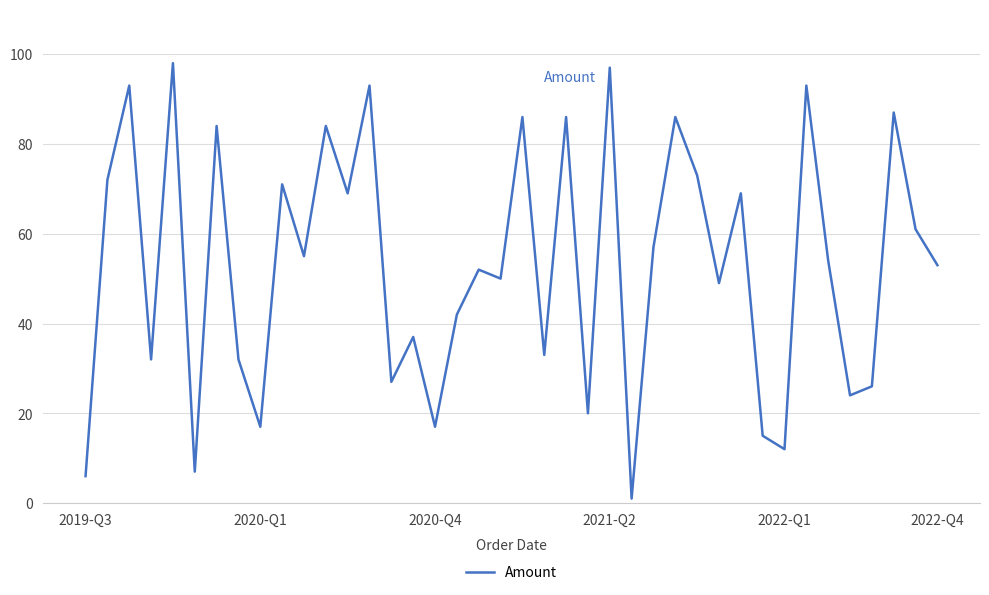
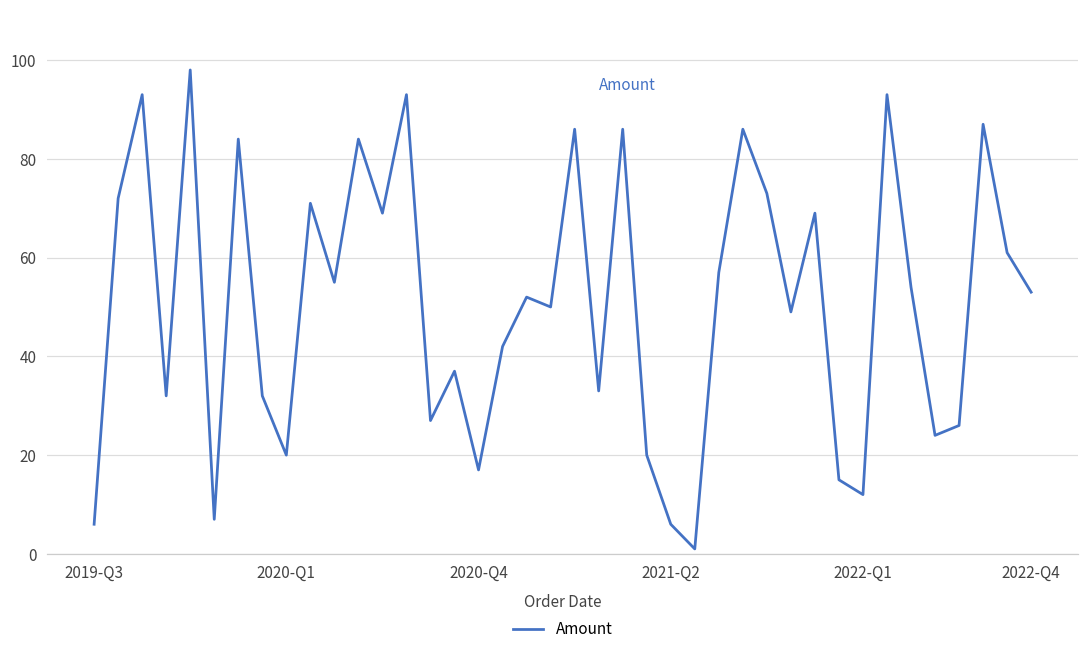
  {
    "2019-Q3": 6,
-   "2020-Q1": 17,
+   "2020-Q1": 20,
    "2020-Q4": 17,
-   "2021-Q2": 97,
+   "2021-Q2": 6,
    "2022-Q1": 12,
    "2022-Q4": 53
  }
